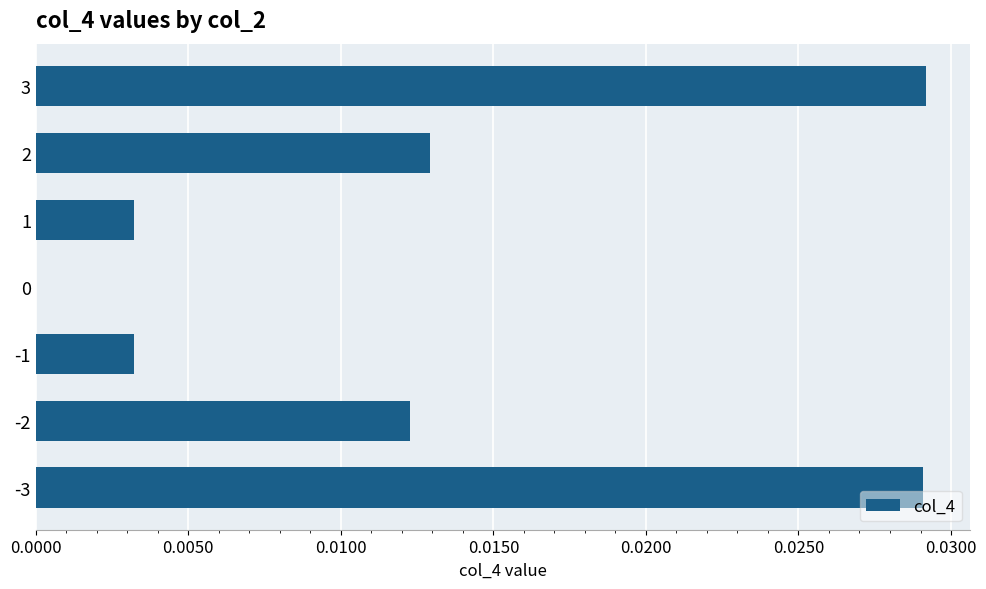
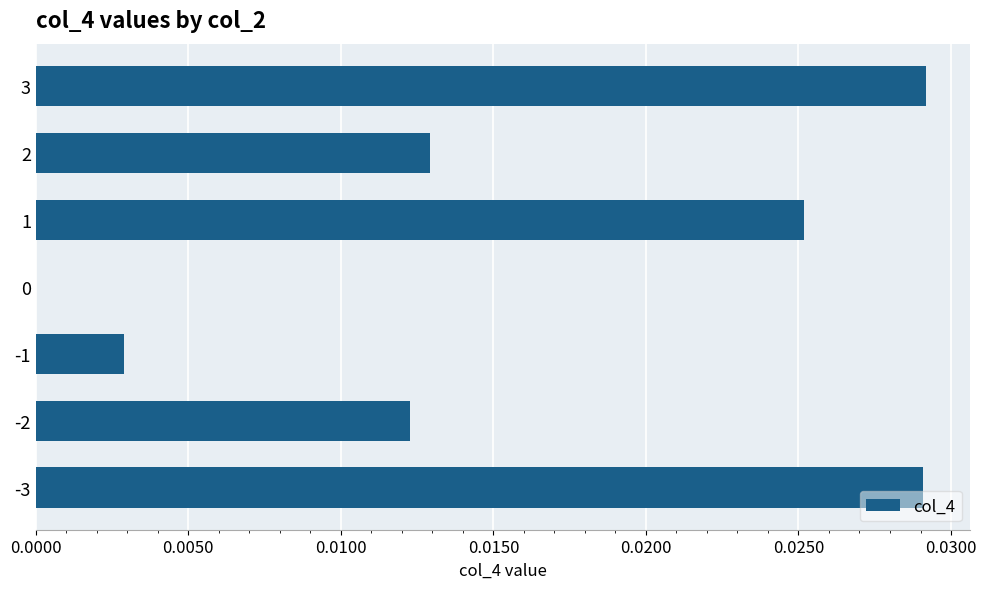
  {
    "3": 0.0292,
    "2": 0.0129,
-   "1": 0.0032,
-   "-1": 0.0032,
+   "1": 0.0252,
+   "-1": 0.0029,
    "-2": 0.0123,
    "-3": 0.0291
  }
